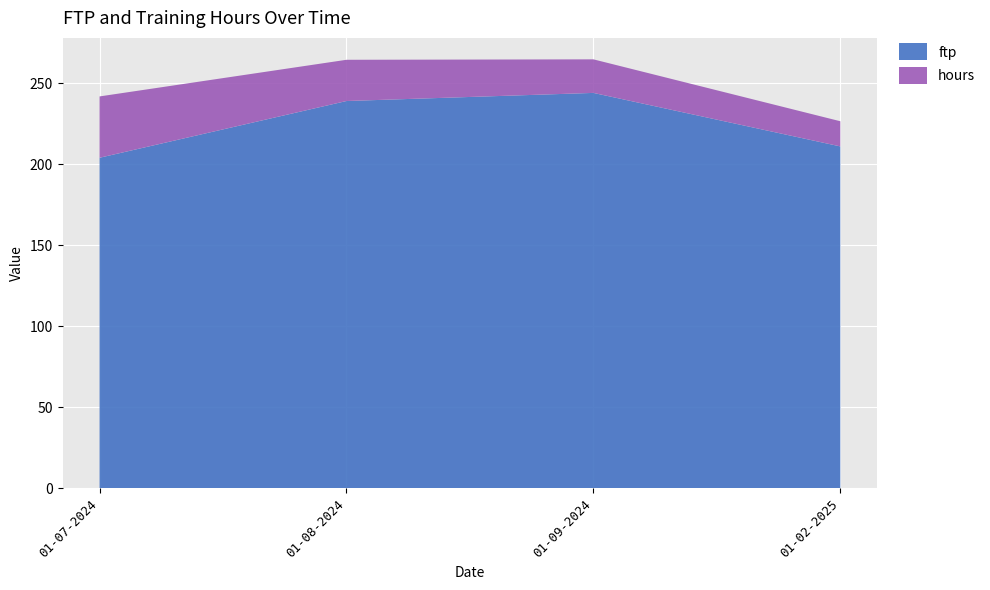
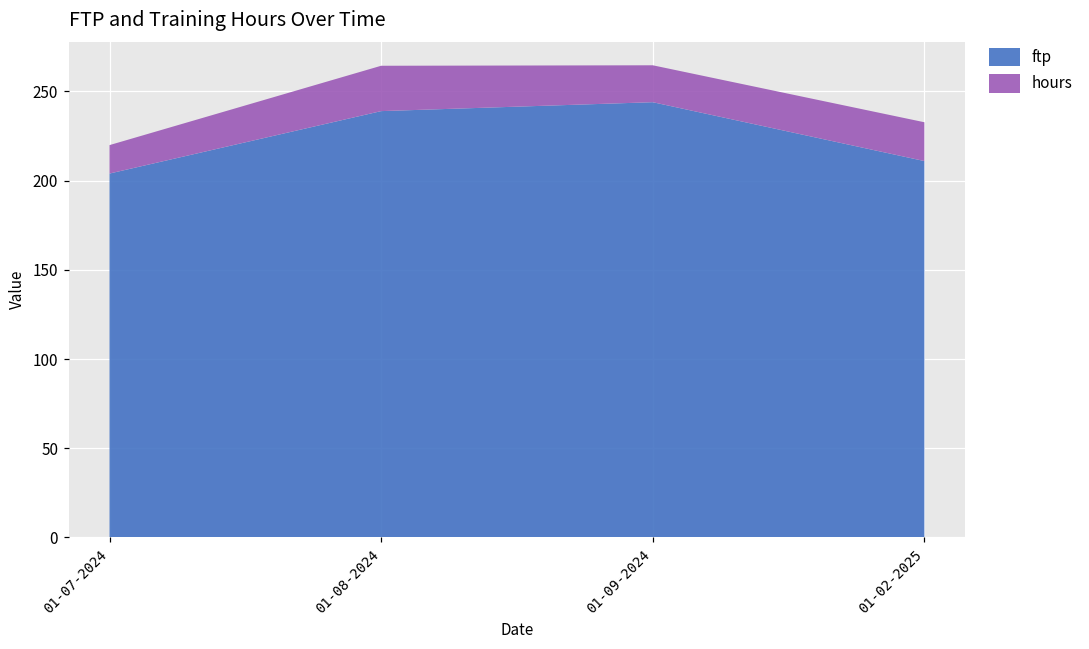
  {
    "ftp": {
      "01-07-2024": 204,
      "01-08-2024": 239,
      "01-09-2024": 244,
      "01-02-2025": 211
    },
    "hours": {
-     "01-07-2024": 38,
+     "01-07-2024": 16,
      "01-08-2024": 25,
      "01-09-2024": 21,
-     "01-02-2025": 16
+     "01-02-2025": 22
    }
  }
